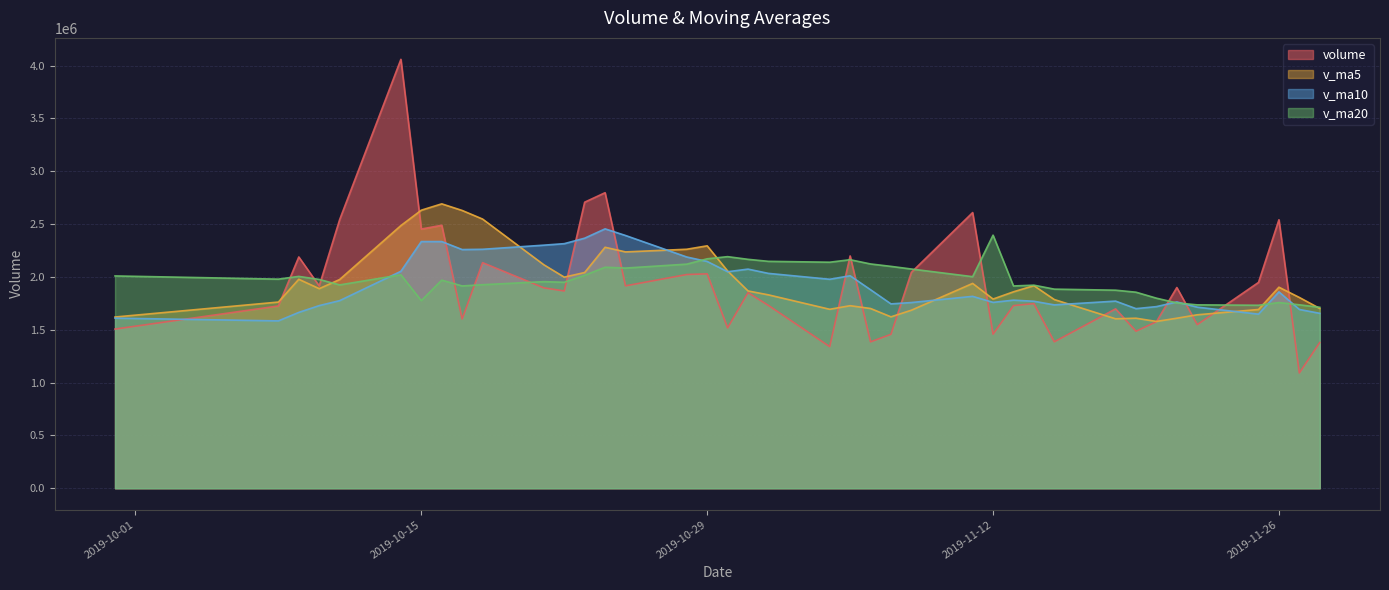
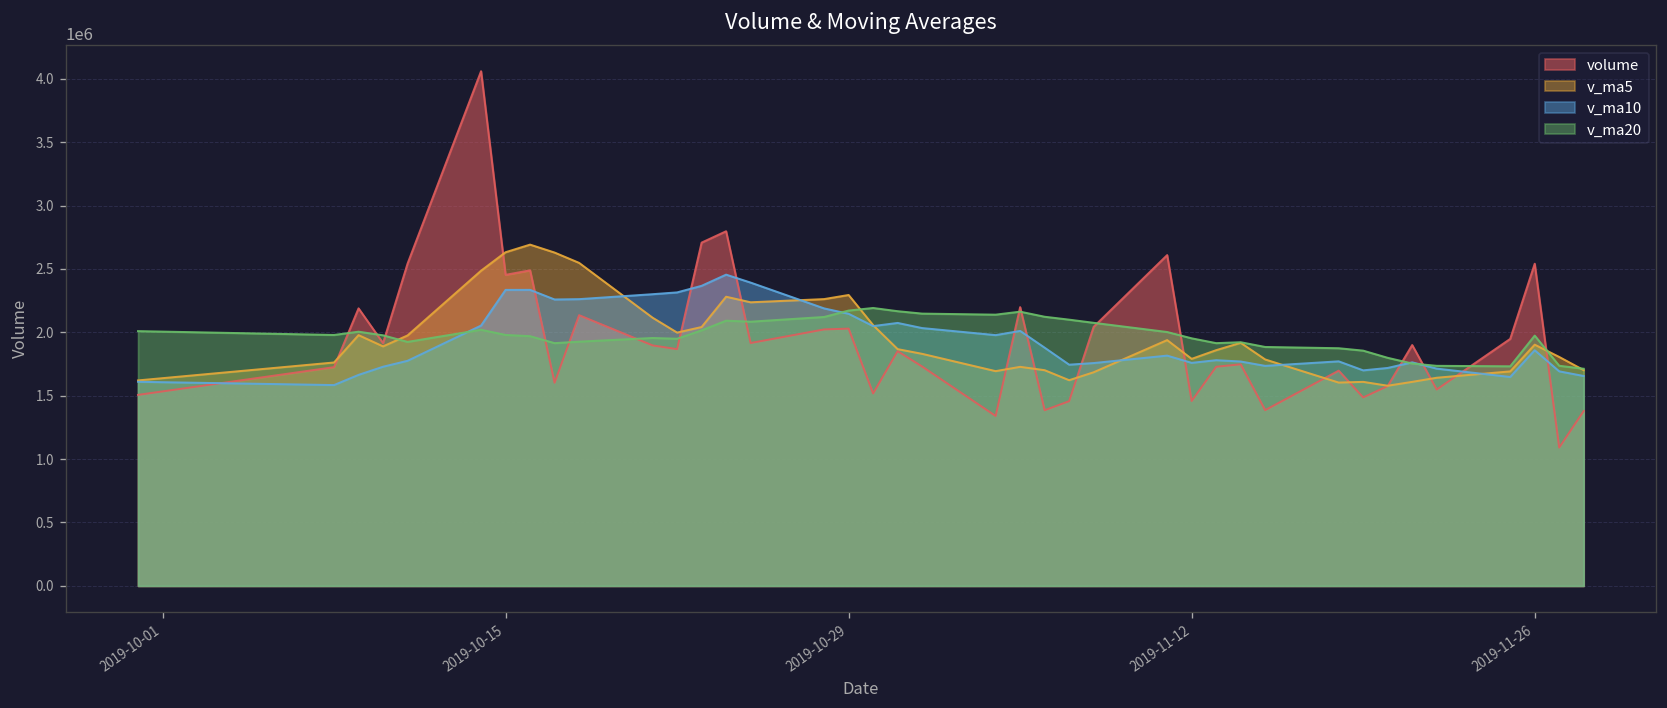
  {
    "v_ma10": {
      "2019-10-15": 2330000,
      "2019-10-29": 2150000,
      "2019-11-12": 1760000,
      "2019-11-26": 1860000
    },
    "v_ma20": {
-     "2019-10-15": 1780000,
+     "2019-10-15": 1980000,
      "2019-10-29": 2170000,
-     "2019-11-12": 2400000,
-     "2019-11-26": 1760000
+     "2019-11-12": 1950000,
+     "2019-11-26": 1970000
    }
  }
